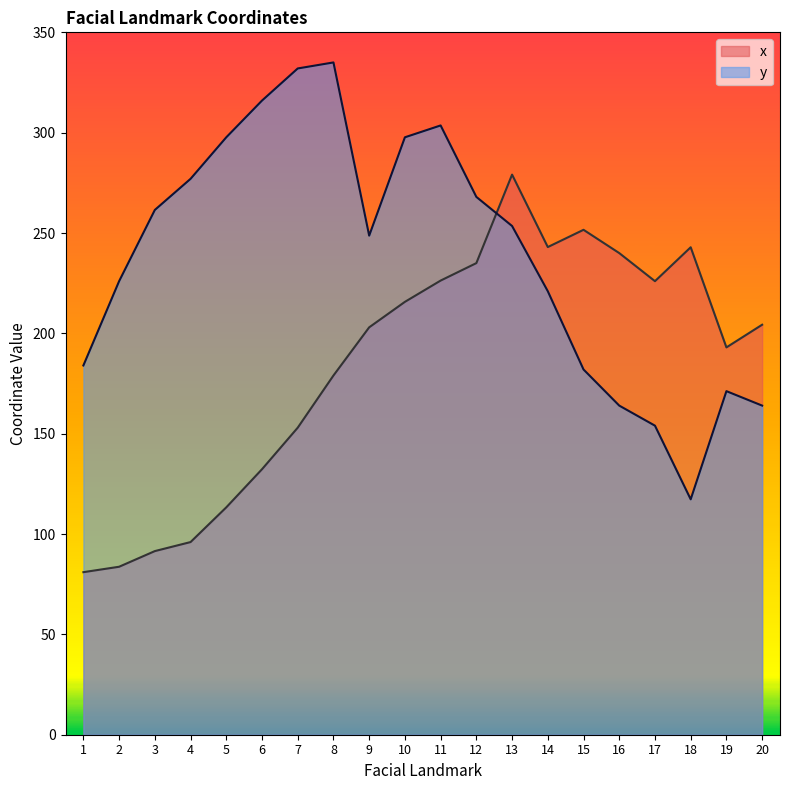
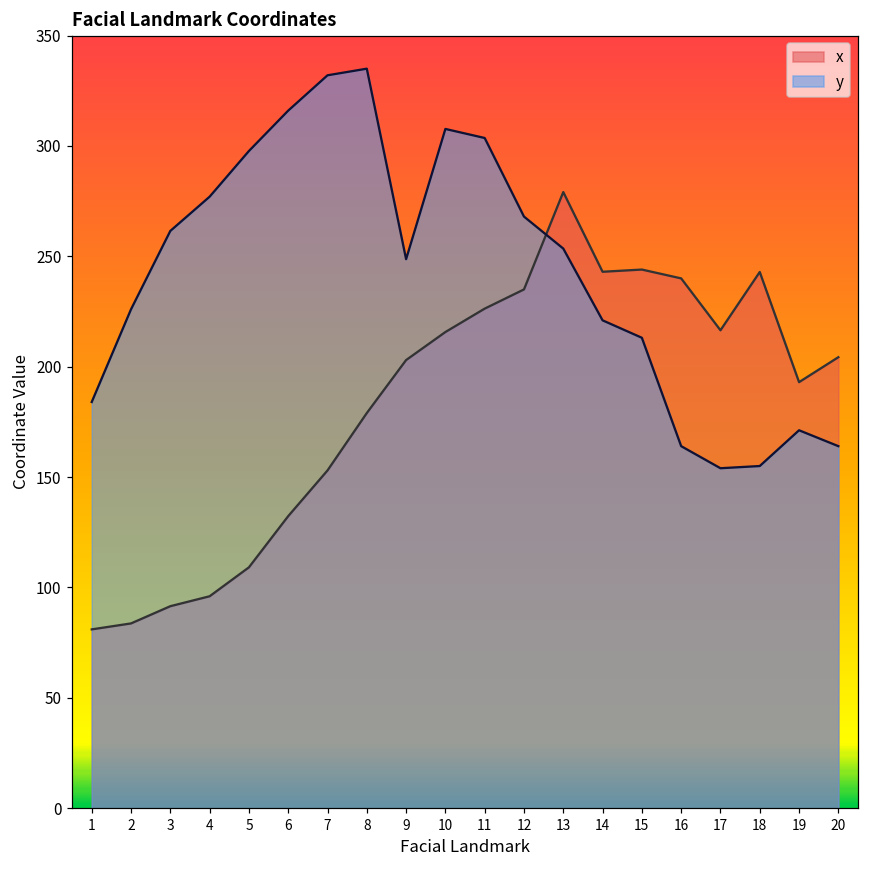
  {
    "x": {
      "1": 81,
      "2": 84,
      "3": 92,
      "4": 96,
-     "5": 113,
+     "5": 109,
      "6": 132,
      "7": 153,
      "8": 179,
      "9": 203,
      "10": 216,
      "11": 226,
      "12": 235,
      "13": 279,
      "14": 243,
-     "15": 252,
+     "15": 244,
      "16": 240,
-     "17": 226,
+     "17": 217,
      "18": 243,
      "19": 193,
      "20": 204
    },
    "y": {
      "1": 184,
      "2": 226,
      "3": 262,
      "4": 277,
      "5": 298,
      "6": 316,
      "7": 332,
      "8": 335,
      "9": 249,
-     "10": 298,
+     "10": 308,
      "11": 304,
      "12": 268,
      "13": 254,
      "14": 221,
-     "15": 182,
+     "15": 213,
      "16": 164,
      "17": 154,
-     "18": 117,
+     "18": 155,
      "19": 171,
      "20": 164
    }
  }
